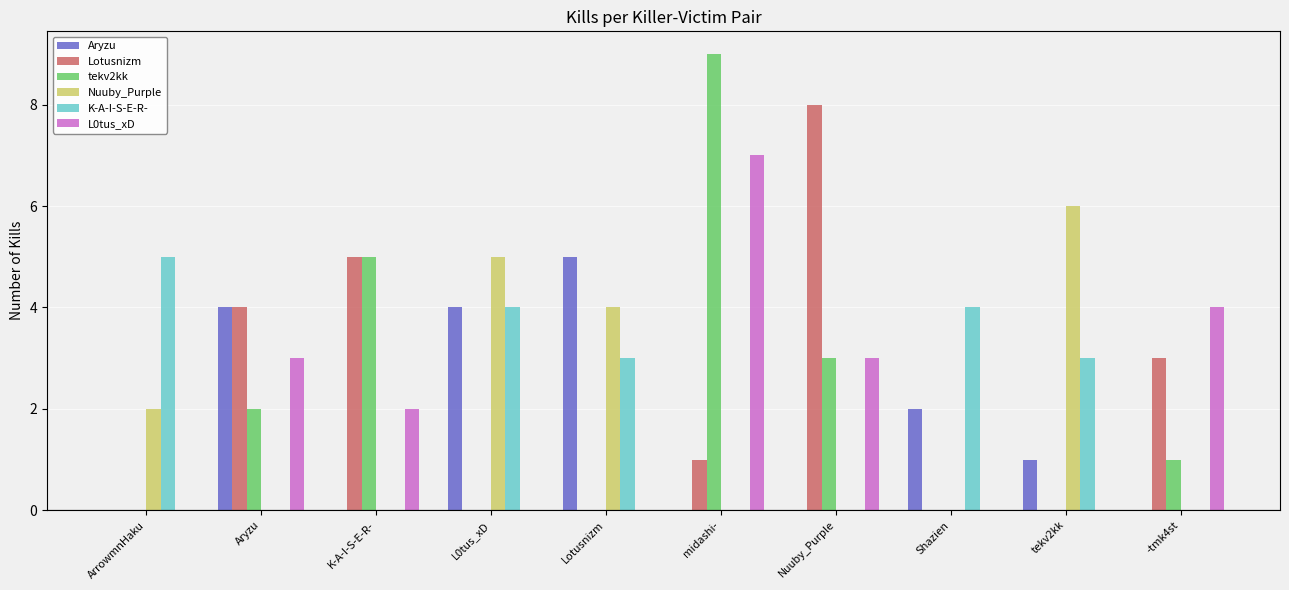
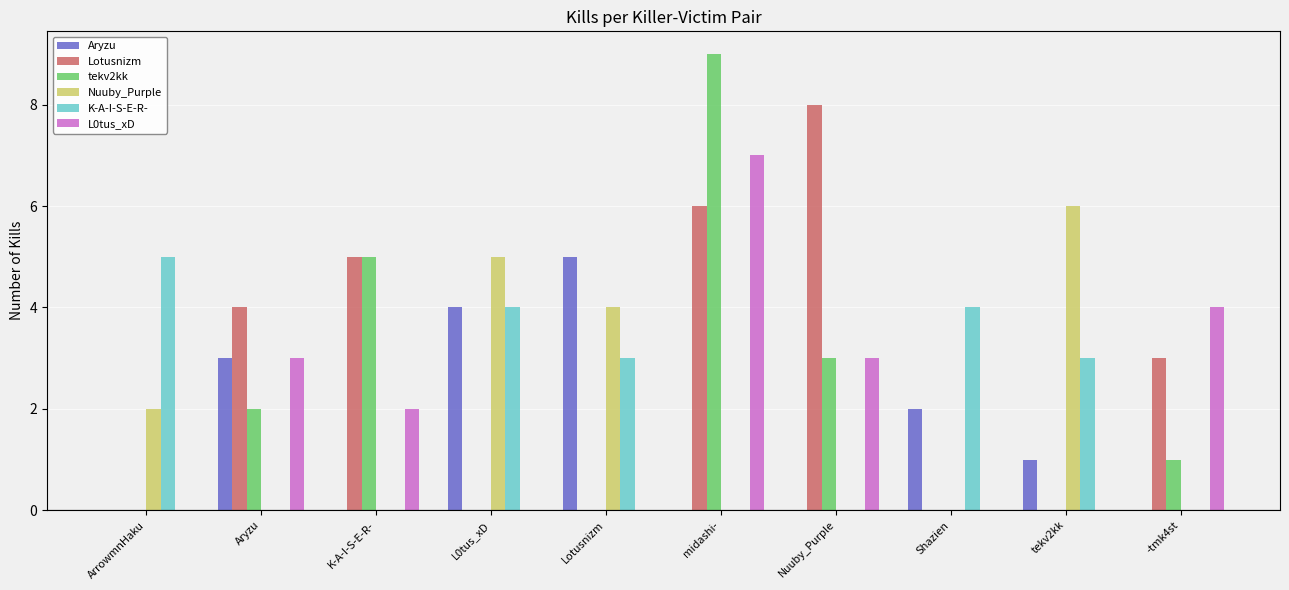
  {
    "Aryzu": {
      "ArrowmnHaku": 0,
-     "Aryzu": 4,
+     "Aryzu": 3,
      "K-A-I-S-E-R-": 0,
      "L0tus_xD": 4,
      "Lotusnizm": 5,
      "midashi-": 0,
      "Nuuby_Purple": 0,
      "Shazien": 2,
      "tekv2kk": 1,
      "-tmk4st": 0
    },
    "Lotusnizm": {
      "ArrowmnHaku": 0,
      "Aryzu": 4,
      "K-A-I-S-E-R-": 5,
      "L0tus_xD": 0,
      "Lotusnizm": 0,
-     "midashi-": 1,
+     "midashi-": 6,
      "Nuuby_Purple": 8,
      "Shazien": 0,
      "tekv2kk": 0,
      "-tmk4st": 3
    },
    "tekv2kk": {
      "ArrowmnHaku": 0,
      "Aryzu": 2,
      "K-A-I-S-E-R-": 5,
      "L0tus_xD": 0,
      "Lotusnizm": 0,
      "midashi-": 9,
      "Nuuby_Purple": 3,
      "Shazien": 0,
      "tekv2kk": 0,
      "-tmk4st": 1
    },
    "Nuuby_Purple": {
      "ArrowmnHaku": 2,
      "Aryzu": 0,
      "K-A-I-S-E-R-": 0,
      "L0tus_xD": 5,
      "Lotusnizm": 4,
      "midashi-": 0,
      "Nuuby_Purple": 0,
      "Shazien": 0,
      "tekv2kk": 6,
      "-tmk4st": 0
    },
    "K-A-I-S-E-R-": {
      "ArrowmnHaku": 5,
      "Aryzu": 0,
      "K-A-I-S-E-R-": 0,
      "L0tus_xD": 4,
      "Lotusnizm": 3,
      "midashi-": 0,
      "Nuuby_Purple": 0,
      "Shazien": 4,
      "tekv2kk": 3,
      "-tmk4st": 0
    },
    "L0tus_xD": {
      "ArrowmnHaku": 0,
      "Aryzu": 3,
      "K-A-I-S-E-R-": 2,
      "L0tus_xD": 0,
      "Lotusnizm": 0,
      "midashi-": 7,
      "Nuuby_Purple": 3,
      "Shazien": 0,
      "tekv2kk": 0,
      "-tmk4st": 4
    }
  }
